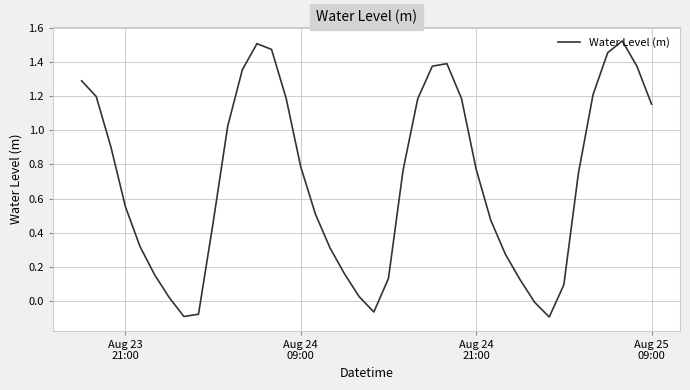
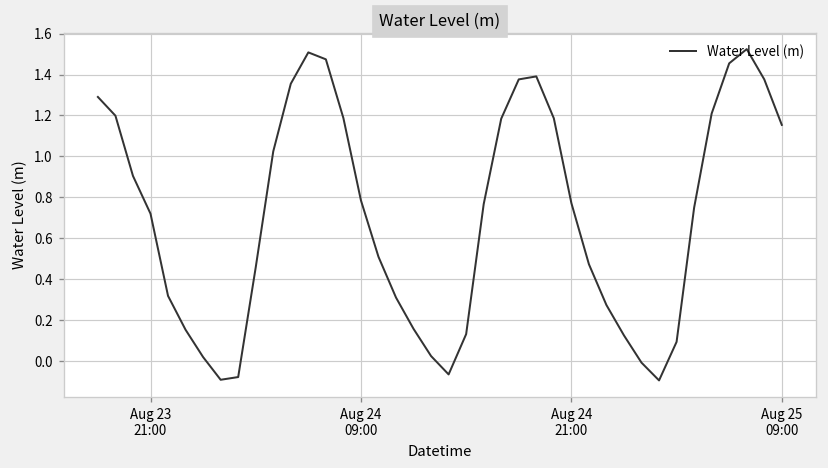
  {
-   "Aug 23 21:00": 0.55,
+   "Aug 23 21:00": 0.72,
    "Aug 24 09:00": 0.79,
    "Aug 24 21:00": 0.77,
    "Aug 25 09:00": 1.15
  }
